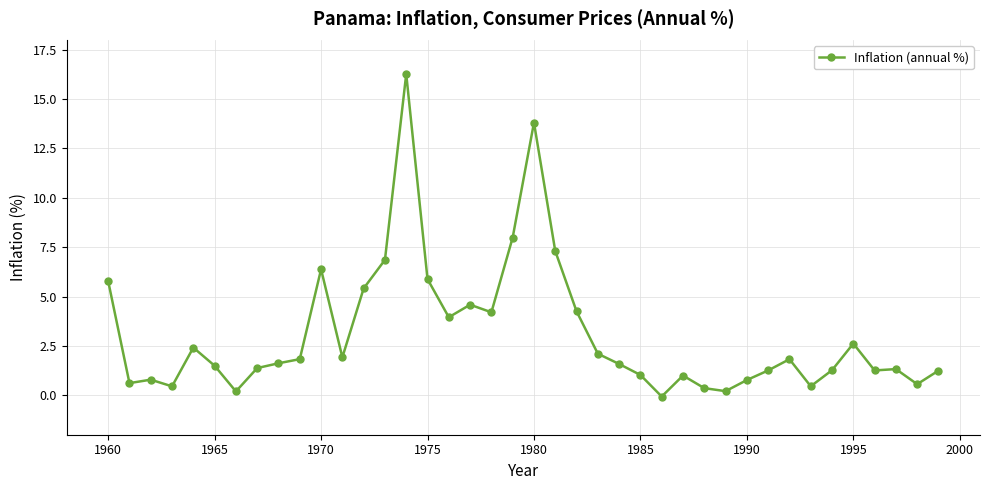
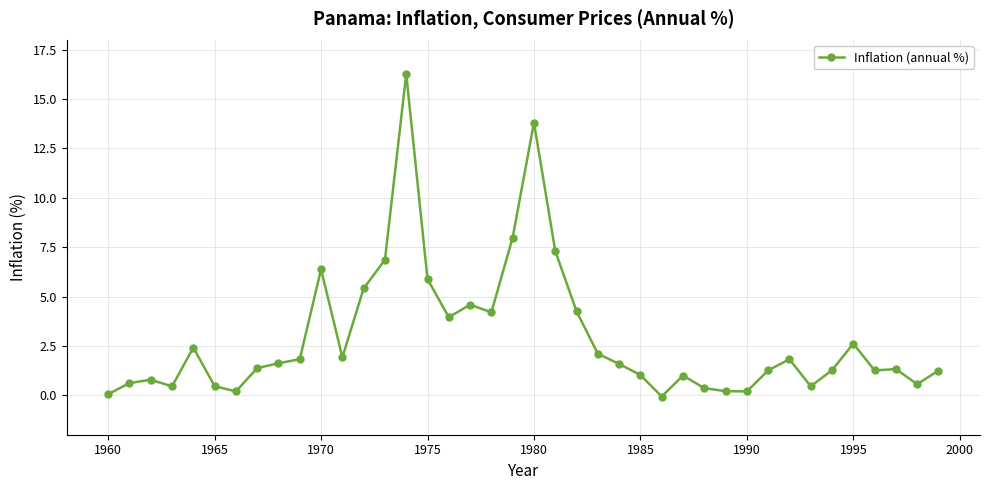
  {
-   "1960": 5.8,
-   "1965": 1.5,
+   "1960": 0.1,
+   "1965": 0.5,
    "1970": 6.4,
    "1975": 5.9,
    "1980": 13.8,
    "1985": 1.0,
-   "1990": 0.8,
+   "1990": 0.2,
    "1995": 2.6
  }
